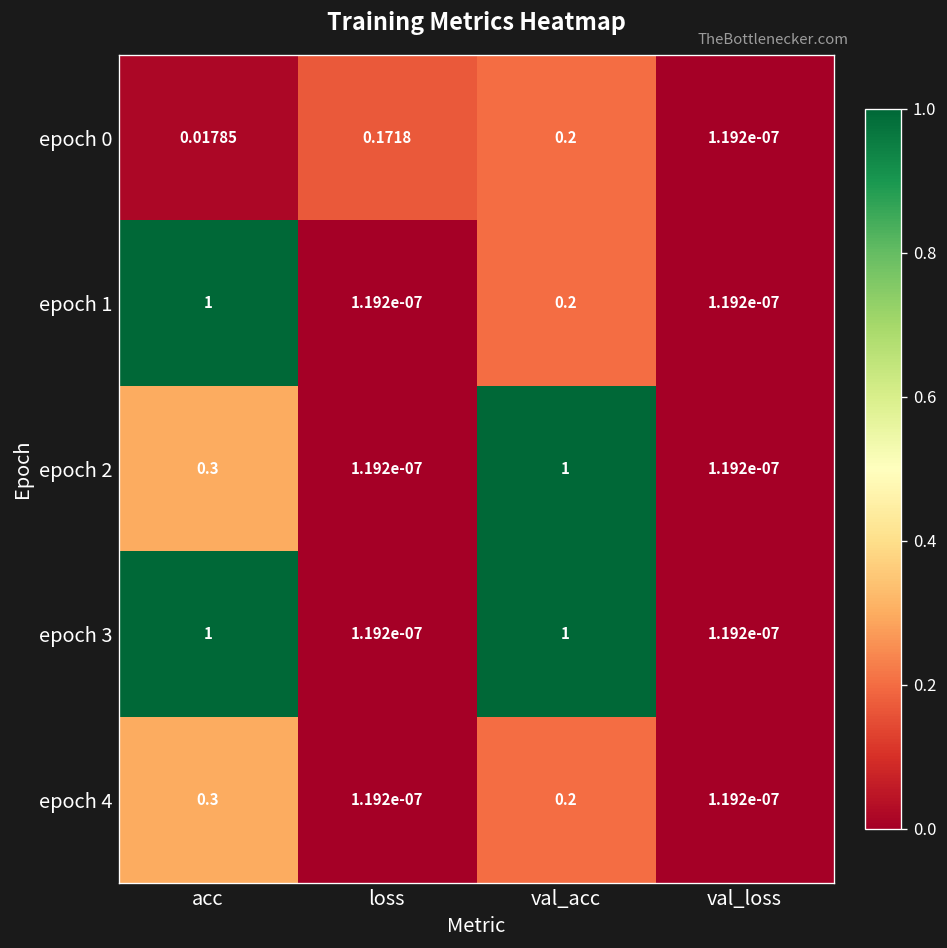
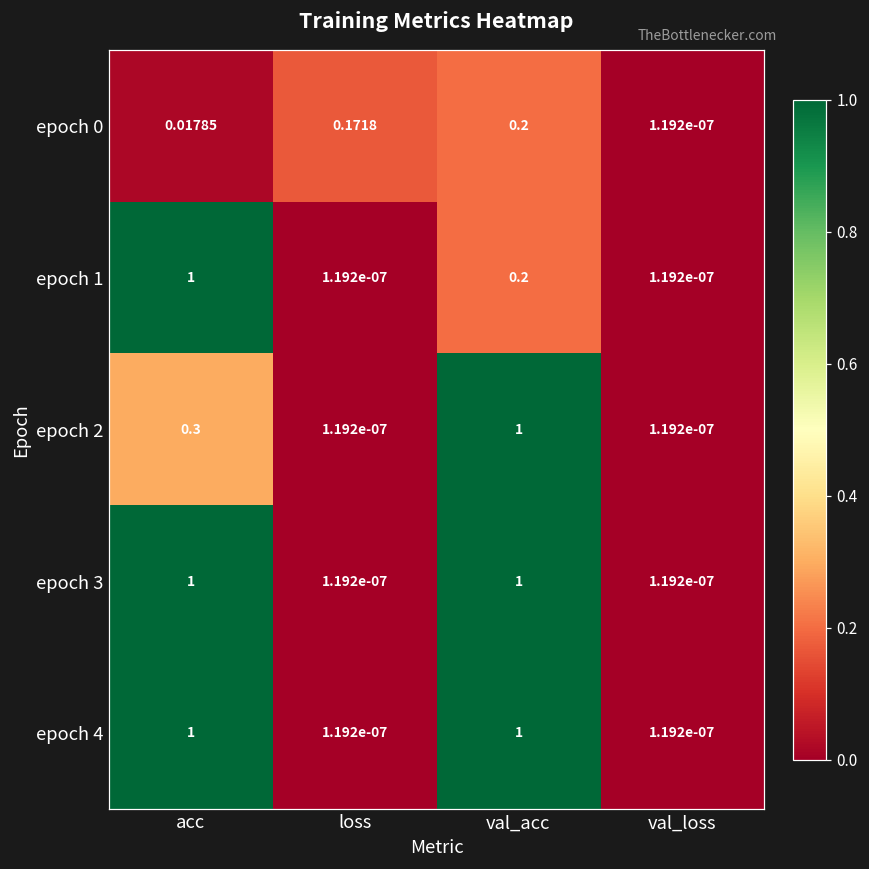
  {
    "epoch 0": {
      "acc": "0.01785",
      "loss": "0.1718",
      "val_acc": "0.2",
      "val_loss": "1.192e-07"
    },
    "epoch 1": {
      "acc": "1",
      "loss": "1.192e-07",
      "val_acc": "0.2",
      "val_loss": "1.192e-07"
    },
    "epoch 2": {
      "acc": "0.3",
      "loss": "1.192e-07",
      "val_acc": "1",
      "val_loss": "1.192e-07"
    },
    "epoch 3": {
      "acc": "1",
      "loss": "1.192e-07",
      "val_acc": "1",
      "val_loss": "1.192e-07"
    },
    "epoch 4": {
-     "acc": "0.3",
+     "acc": "1",
      "loss": "1.192e-07",
-     "val_acc": "0.2",
+     "val_acc": "1",
      "val_loss": "1.192e-07"
    }
  }
